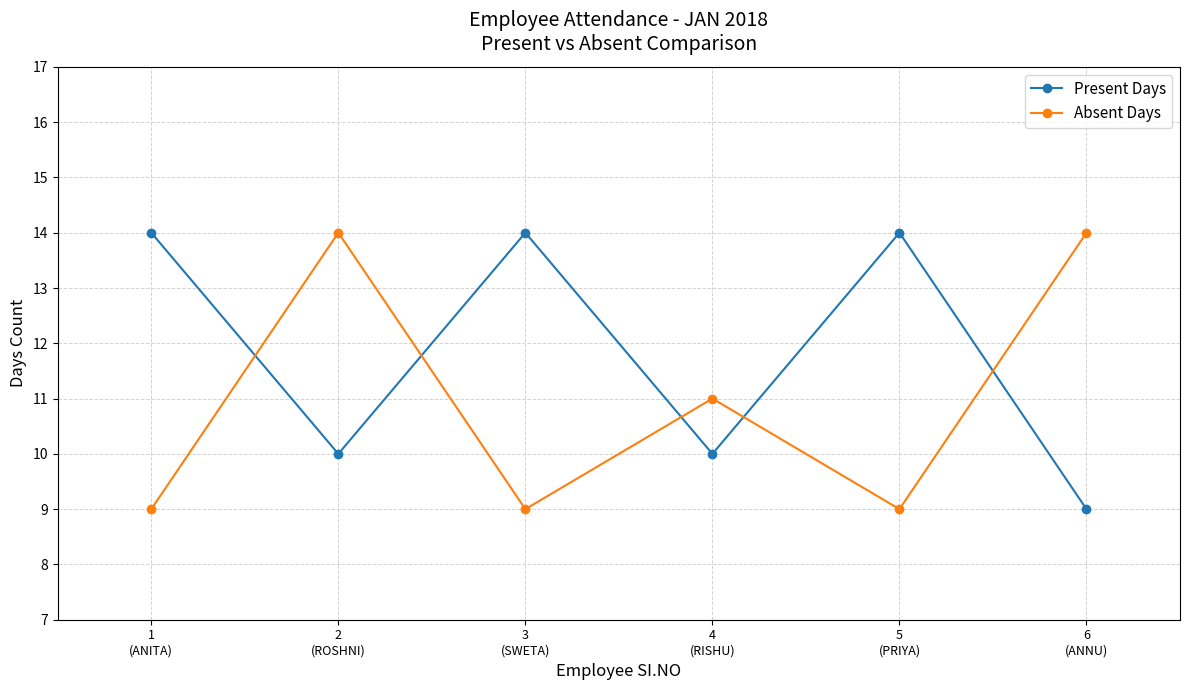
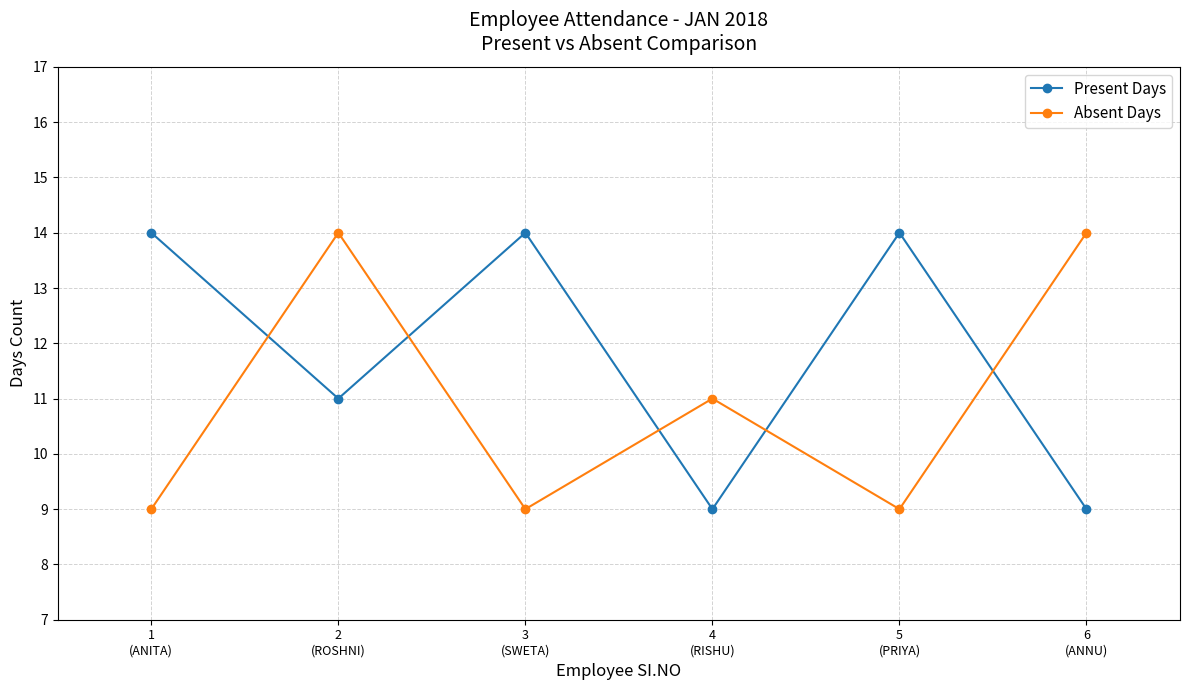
  {
    "Present Days": {
      "1 (ANITA)": 14,
-     "2 (ROSHNI)": 10,
+     "2 (ROSHNI)": 11,
      "3 (SWETA)": 14,
-     "4 (RISHU)": 10,
+     "4 (RISHU)": 9,
      "5 (PRIYA)": 14,
      "6 (ANNU)": 9
    },
    "Absent Days": {
      "1 (ANITA)": 9,
      "2 (ROSHNI)": 14,
      "3 (SWETA)": 9,
      "4 (RISHU)": 11,
      "5 (PRIYA)": 9,
      "6 (ANNU)": 14
    }
  }
